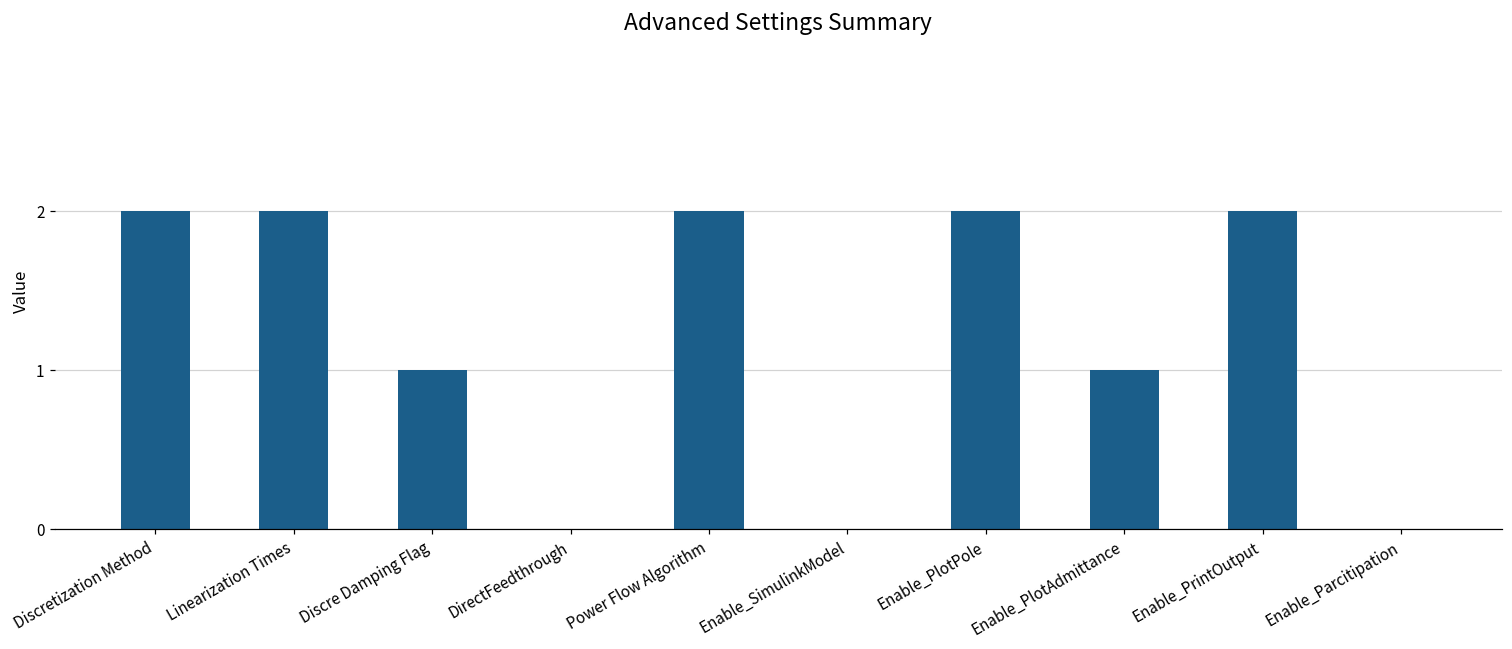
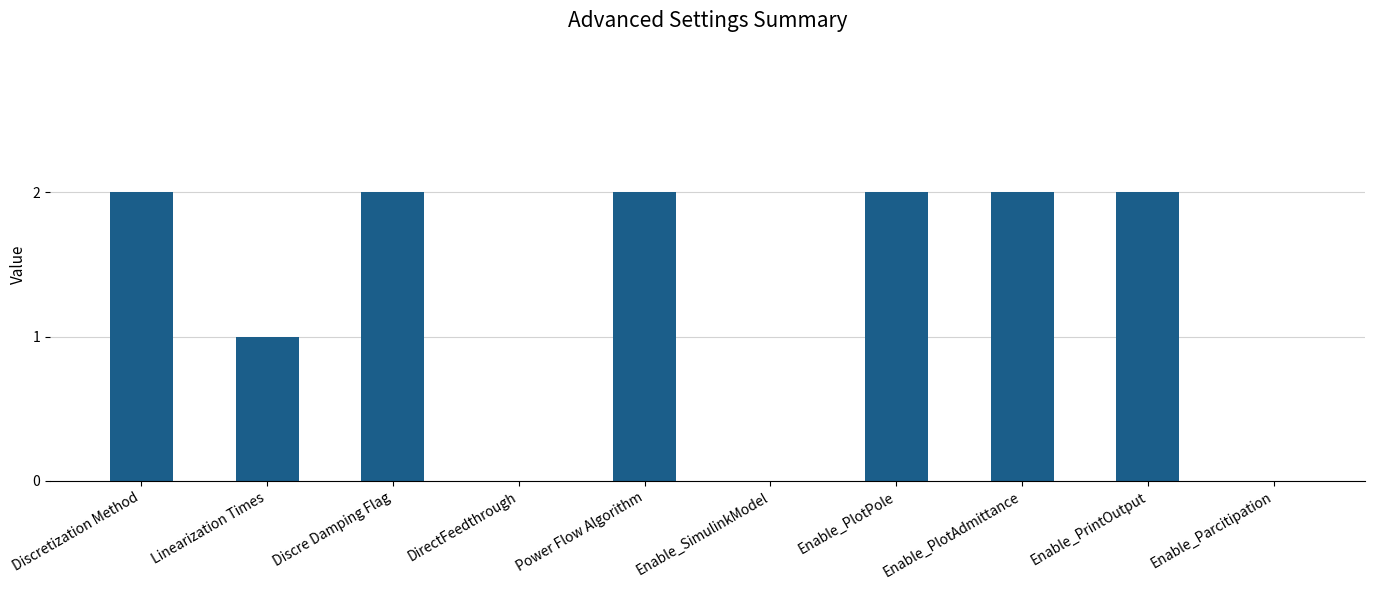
  {
    "Discretization Method": 2,
-   "Linearization Times": 2,
-   "Discre Damping Flag": 1,
+   "Linearization Times": 1,
+   "Discre Damping Flag": 2,
    "DirectFeedthrough": 0,
    "Power Flow Algorithm": 2,
    "Enable_SimulinkModel": 0,
    "Enable_PlotPole": 2,
-   "Enable_PlotAdmittance": 1,
+   "Enable_PlotAdmittance": 2,
    "Enable_PrintOutput": 2,
    "Enable_Parcitipation": 0
  }
